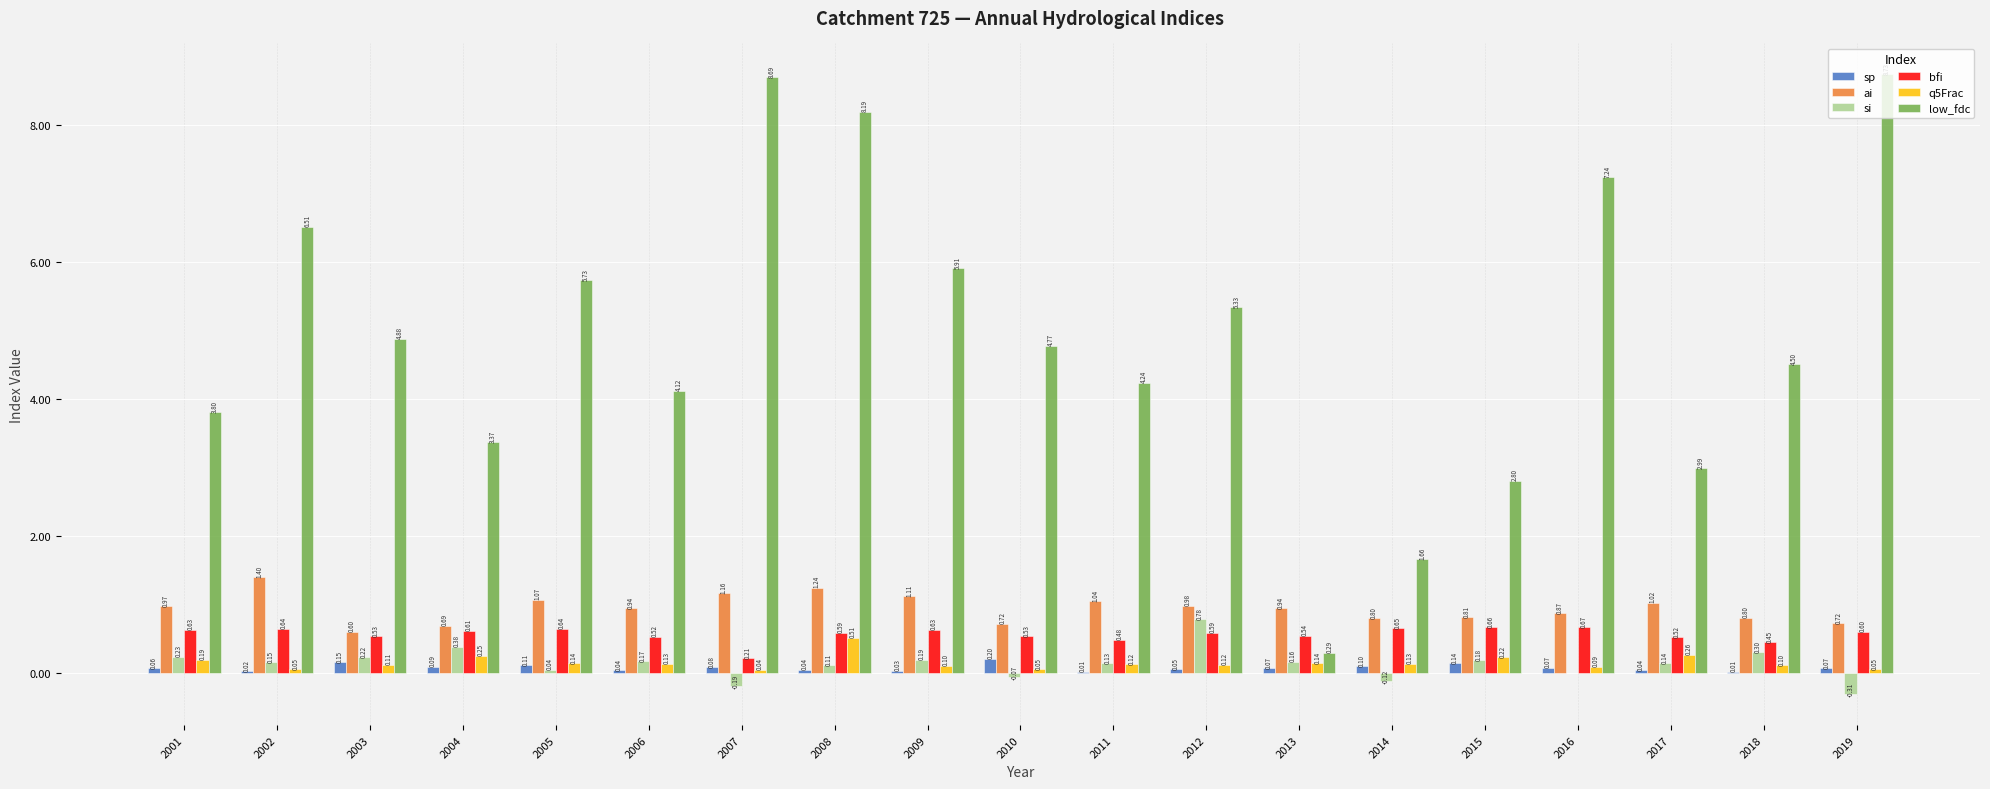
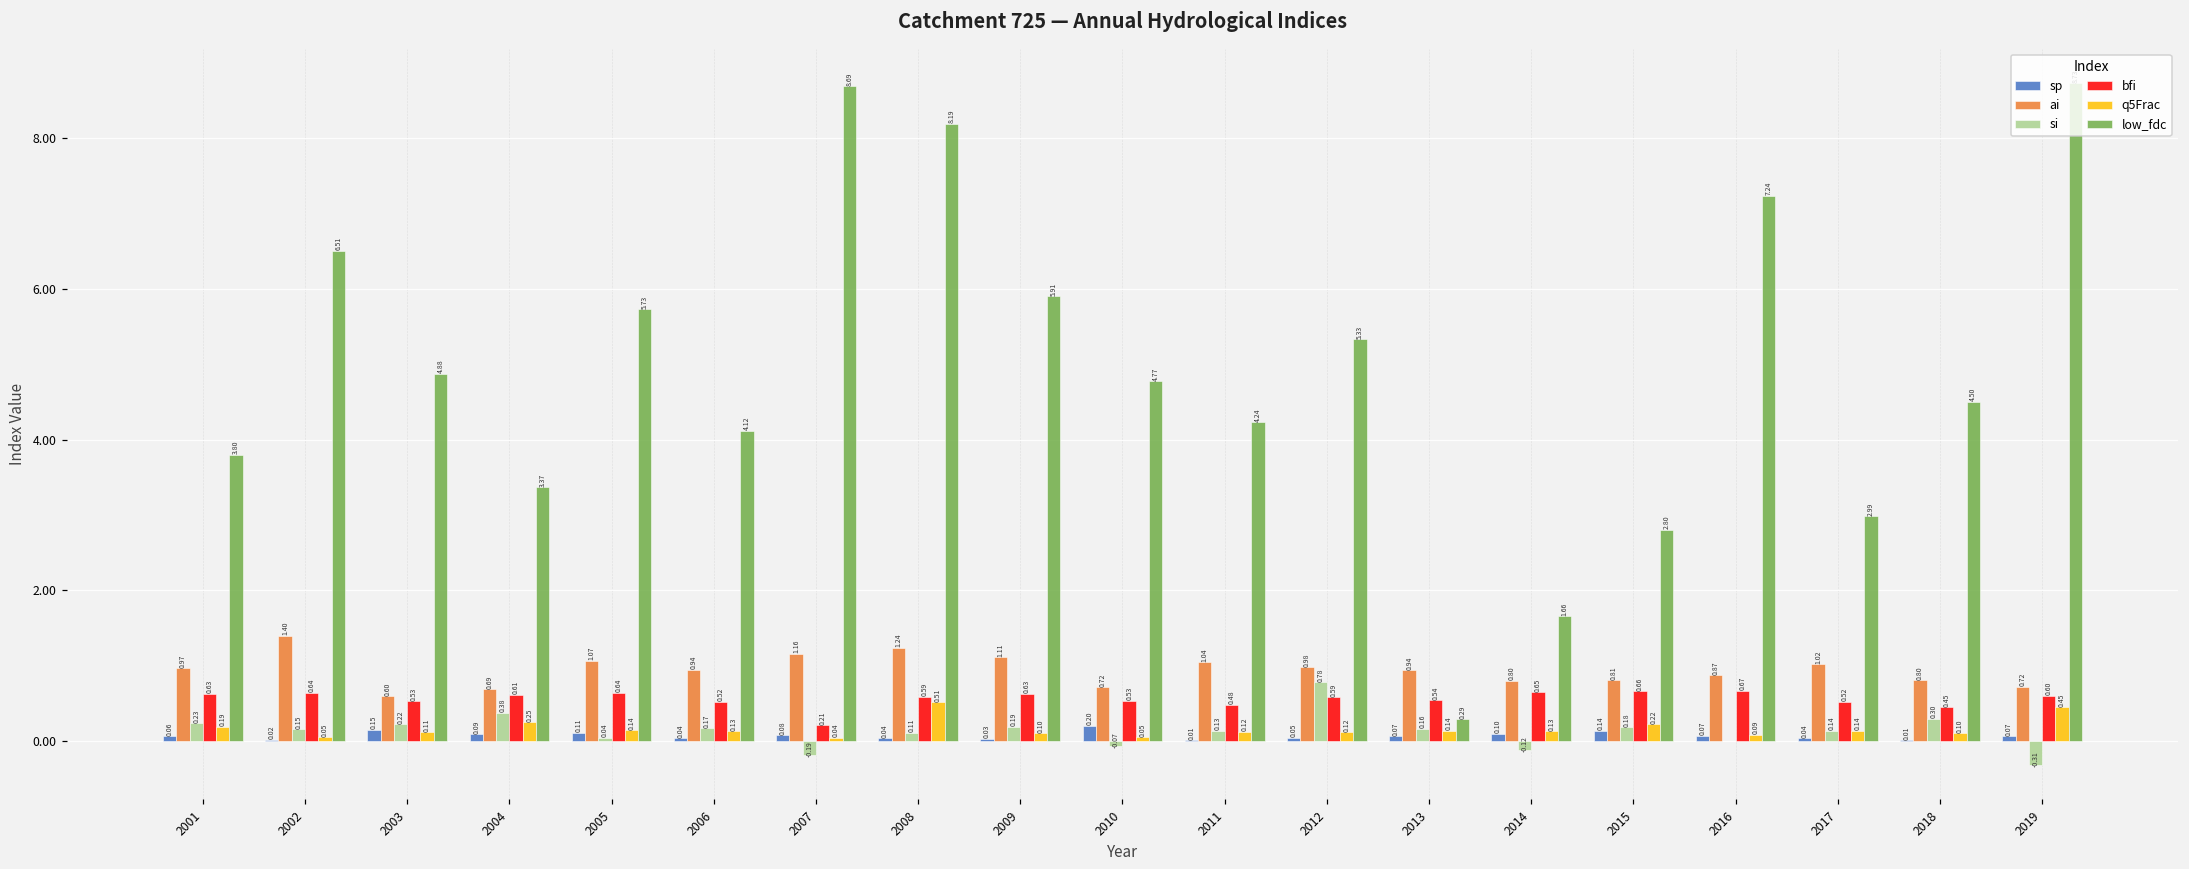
  {
    "sp": {
      "2001": 0.06,
      "2002": 0.02,
      "2003": 0.15,
      "2004": 0.09,
      "2005": 0.11,
      "2006": 0.04,
      "2007": 0.08,
      "2008": 0.04,
      "2009": 0.03,
      "2010": 0.20,
      "2011": 0.01,
      "2012": 0.05,
      "2013": 0.07,
      "2014": 0.10,
      "2015": 0.14,
      "2016": 0.07,
      "2017": 0.04,
      "2018": 0.01,
      "2019": 0.07
    },
    "ai": {
      "2001": 0.97,
      "2002": 1.40,
      "2003": 0.60,
      "2004": 0.69,
      "2005": 1.07,
      "2006": 0.94,
      "2007": 1.16,
      "2008": 1.24,
      "2009": 1.11,
      "2010": 0.72,
      "2011": 1.04,
      "2012": 0.98,
      "2013": 0.94,
      "2014": 0.80,
      "2015": 0.81,
      "2016": 0.87,
      "2017": 1.02,
      "2018": 0.80,
      "2019": 0.72
    },
    "si": {
      "2001": 0.23,
      "2002": 0.15,
      "2003": 0.22,
      "2004": 0.38,
      "2005": 0.04,
      "2006": 0.17,
      "2007": -0.19,
      "2008": 0.11,
      "2009": 0.19,
      "2010": -0.07,
      "2011": 0.13,
      "2012": 0.78,
      "2013": 0.16,
      "2014": -0.12,
      "2015": 0.18,
      "2017": 0.14,
      "2018": 0.30,
      "2019": -0.31
    },
    "bfi": {
      "2001": 0.63,
      "2002": 0.64,
      "2003": 0.53,
      "2004": 0.61,
      "2005": 0.64,
      "2006": 0.52,
      "2007": 0.21,
      "2008": 0.59,
      "2009": 0.63,
      "2010": 0.53,
      "2011": 0.48,
      "2012": 0.59,
      "2013": 0.54,
      "2014": 0.65,
      "2015": 0.66,
      "2016": 0.67,
      "2017": 0.52,
      "2018": 0.45,
      "2019": 0.60
    },
    "q5Frac": {
      "2001": 0.19,
      "2002": 0.05,
      "2003": 0.11,
      "2004": 0.25,
      "2005": 0.14,
      "2006": 0.13,
      "2007": 0.04,
      "2008": 0.51,
      "2009": 0.10,
      "2010": 0.05,
      "2011": 0.12,
      "2012": 0.12,
      "2013": 0.14,
      "2014": 0.13,
      "2015": 0.22,
      "2016": 0.09,
-     "2017": 0.26,
+     "2017": 0.14,
      "2018": 0.10,
-     "2019": 0.05
+     "2019": 0.45
    },
    "low_fdc": {
      "2001": 3.80,
      "2002": 6.51,
      "2003": 4.88,
      "2004": 3.37,
      "2005": 5.73,
      "2006": 4.12,
      "2007": 8.69,
      "2008": 8.19,
      "2009": 5.91,
      "2010": 4.77,
      "2011": 4.24,
      "2012": 5.33,
      "2013": 0.29,
      "2014": 1.66,
      "2015": 2.80,
      "2016": 7.24,
      "2017": 2.99,
      "2018": 4.50
    }
  }
